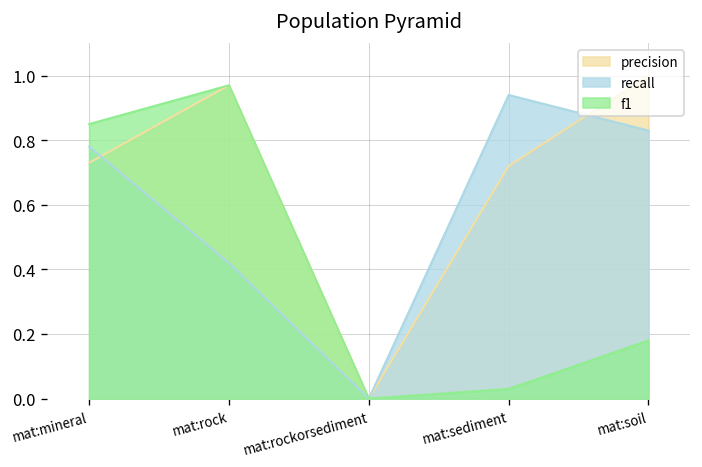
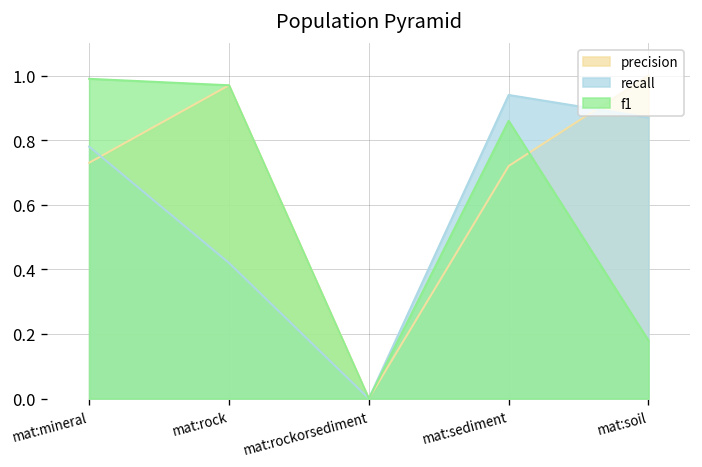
  {
    "precision": {
      "mat:mineral": 0.73,
      "mat:sediment": 0.72
    },
    "recall": {
      "mat:mineral": 0.78,
      "mat:rock": 0.42,
      "mat:sediment": 0.94,
-     "mat:soil": 0.83
+     "mat:soil": 0.87
    },
    "f1": {
-     "mat:mineral": 0.85,
-     "mat:sediment": 0.03,
+     "mat:mineral": 0.99,
+     "mat:sediment": 0.86,
      "mat:soil": 0.18
    }
  }
